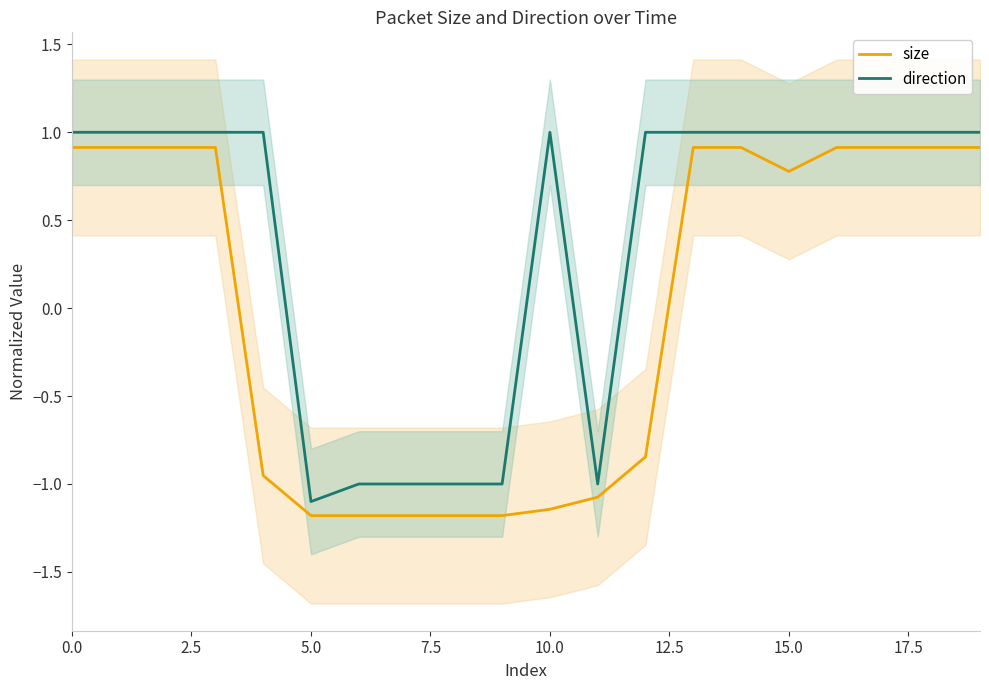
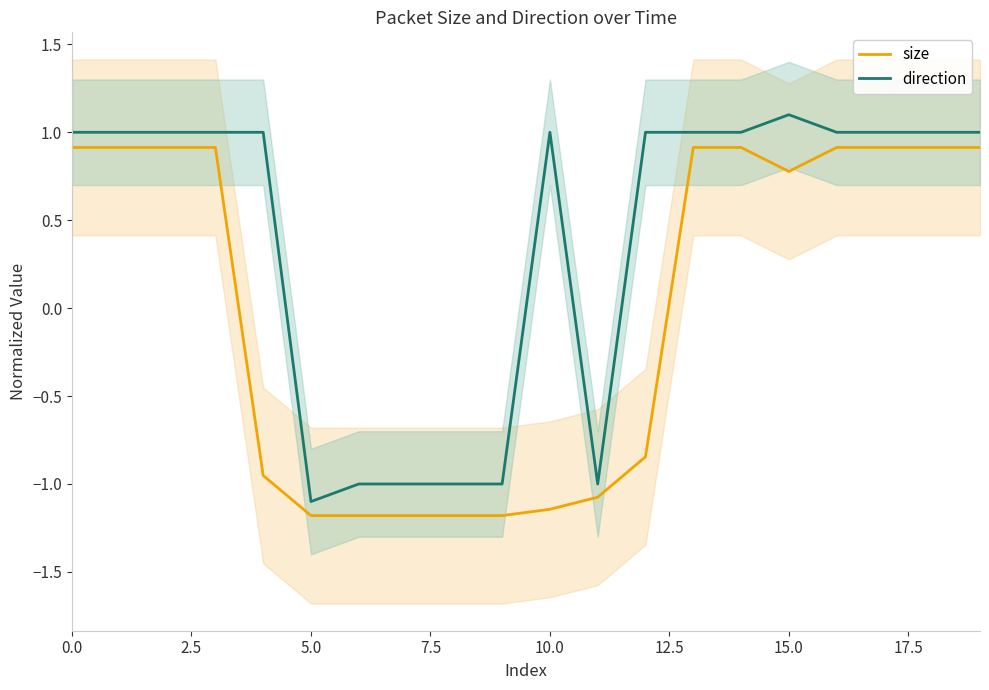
  {
    "size": {
      "0.0": 0.9,
      "5.0": -1.18,
      "10.0": -1.14,
      "15.0": 0.78
    },
    "direction": {
      "0.0": 1.0,
      "5.0": -1.1,
      "10.0": 1.0,
-     "15.0": 1.0
+     "15.0": 1.1
    }
  }
